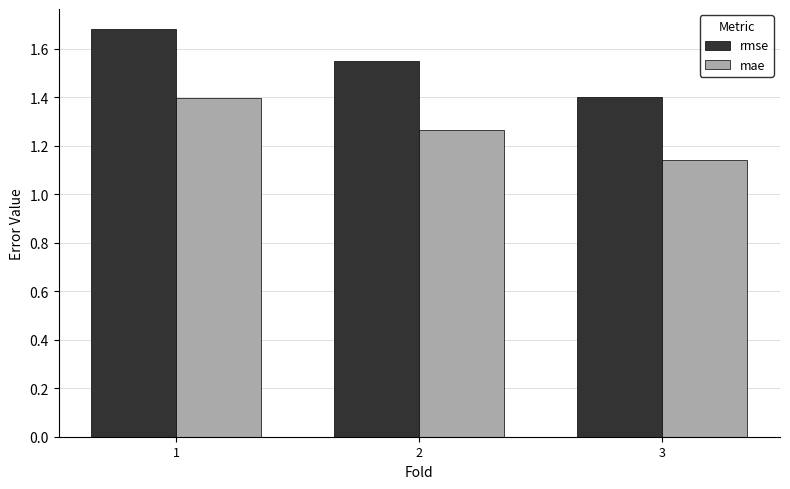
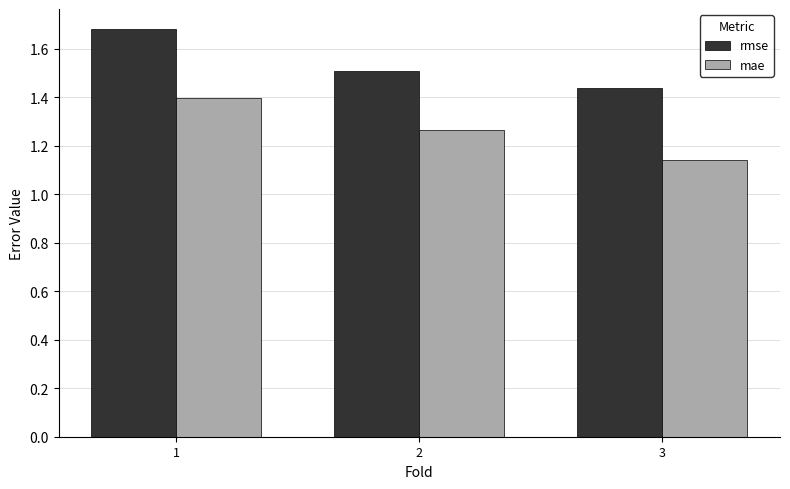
  {
    "rmse": {
      "1": 1.68,
-     "2": 1.55,
-     "3": 1.40
+     "2": 1.51,
+     "3": 1.44
    },
    "mae": {
      "1": 1.40,
      "2": 1.27,
      "3": 1.14
    }
  }
